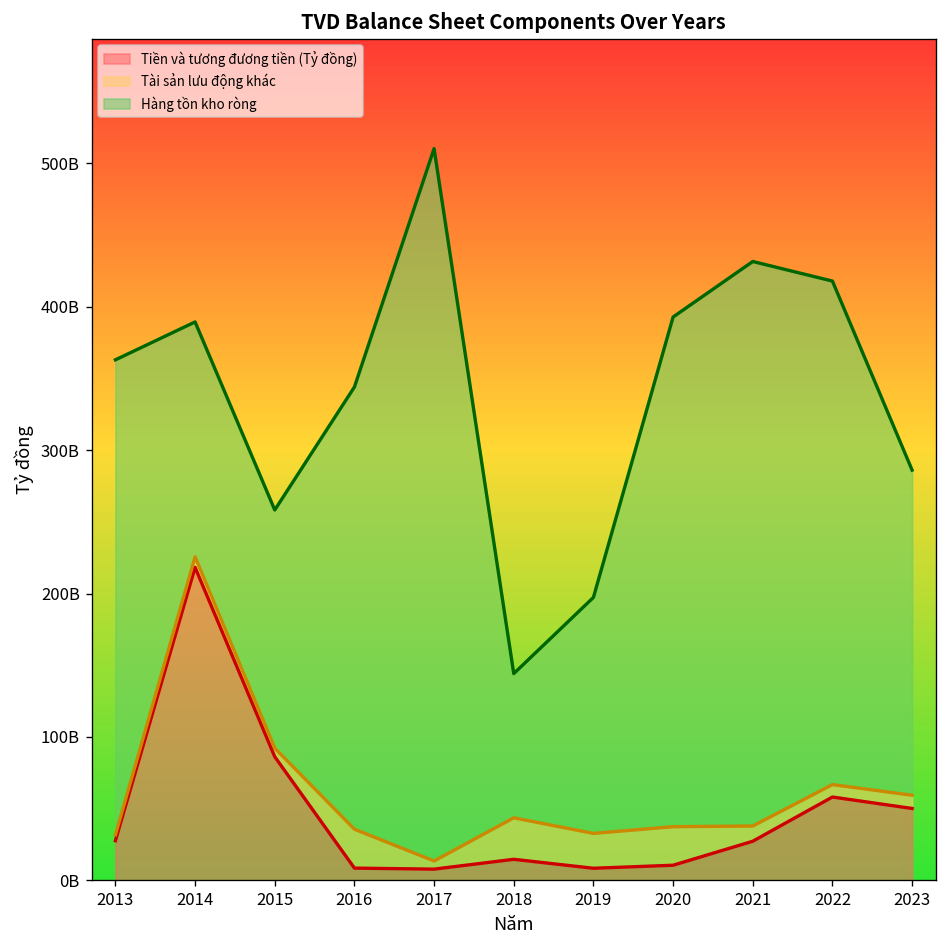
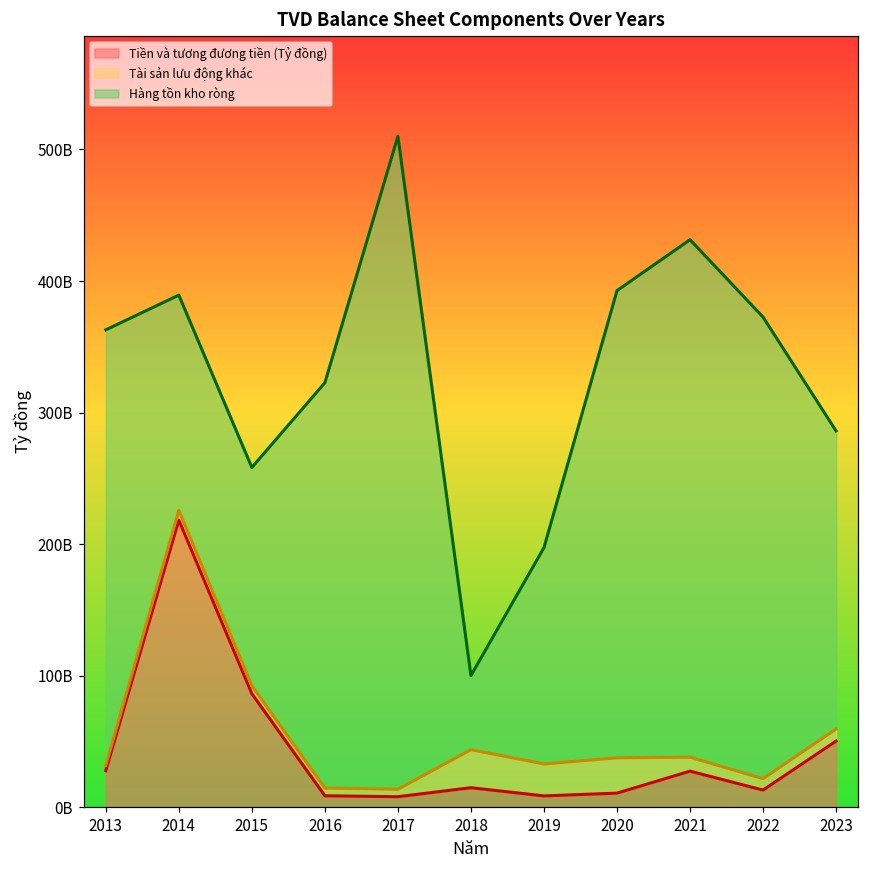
  {
    "Tiền và tương đương tiền (Tỷ đồng)": {
      "2013": 28000000000,
      "2014": 218000000000,
      "2015": 86000000000,
      "2016": 9000000000,
      "2017": 8000000000,
      "2018": 15000000000,
      "2019": 9000000000,
      "2020": 11000000000,
      "2021": 27000000000,
-     "2022": 58000000000,
+     "2022": 13000000000,
      "2023": 50000000000
    },
    "Tài sản lưu động khác": {
      "2013": 4000000000,
      "2014": 7000000000,
      "2015": 6000000000,
-     "2016": 27000000000,
+     "2016": 6000000000,
      "2017": 6000000000,
      "2018": 29000000000,
      "2019": 24000000000,
      "2020": 27000000000,
      "2021": 11000000000,
      "2022": 9000000000,
      "2023": 9000000000
    },
    "Hàng tồn kho ròng": {
      "2013": 331000000000,
      "2014": 164000000000,
      "2015": 166000000000,
      "2016": 308000000000,
      "2017": 497000000000,
-     "2018": 101000000000,
+     "2018": 56000000000,
      "2019": 164000000000,
      "2020": 355000000000,
      "2021": 393000000000,
      "2022": 351000000000,
      "2023": 227000000000
    }
  }
